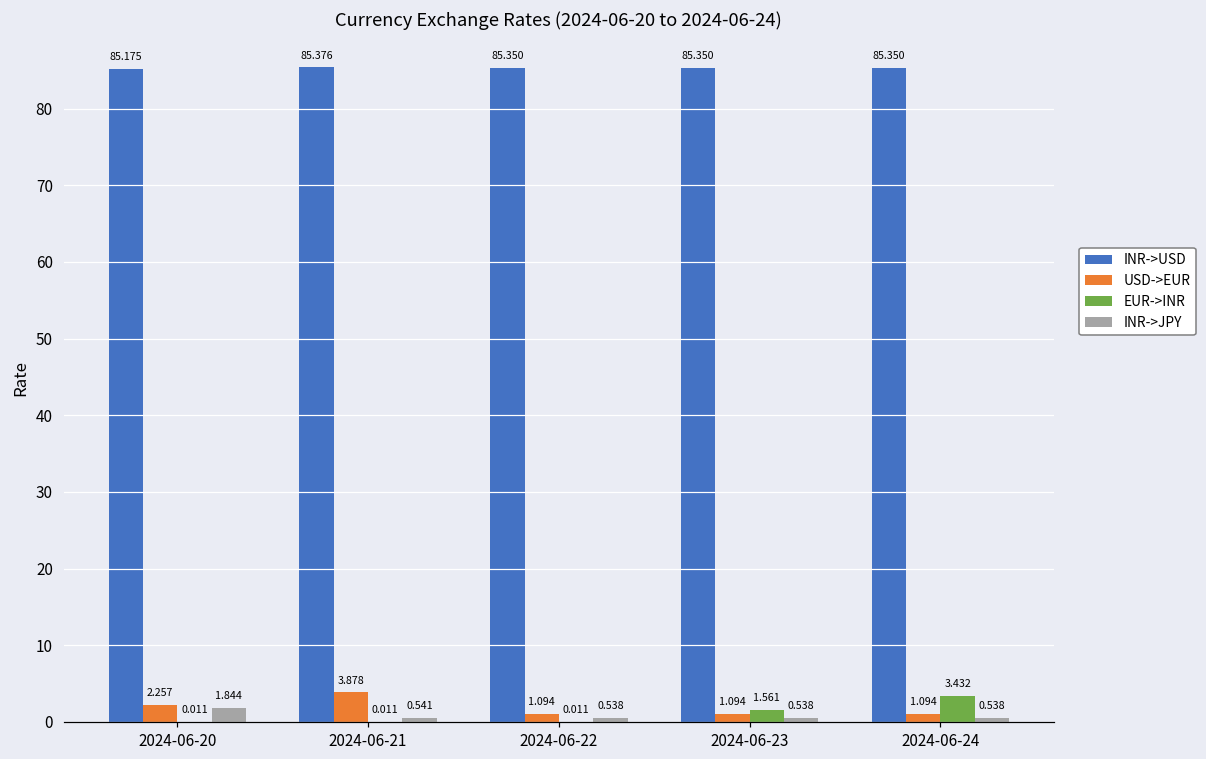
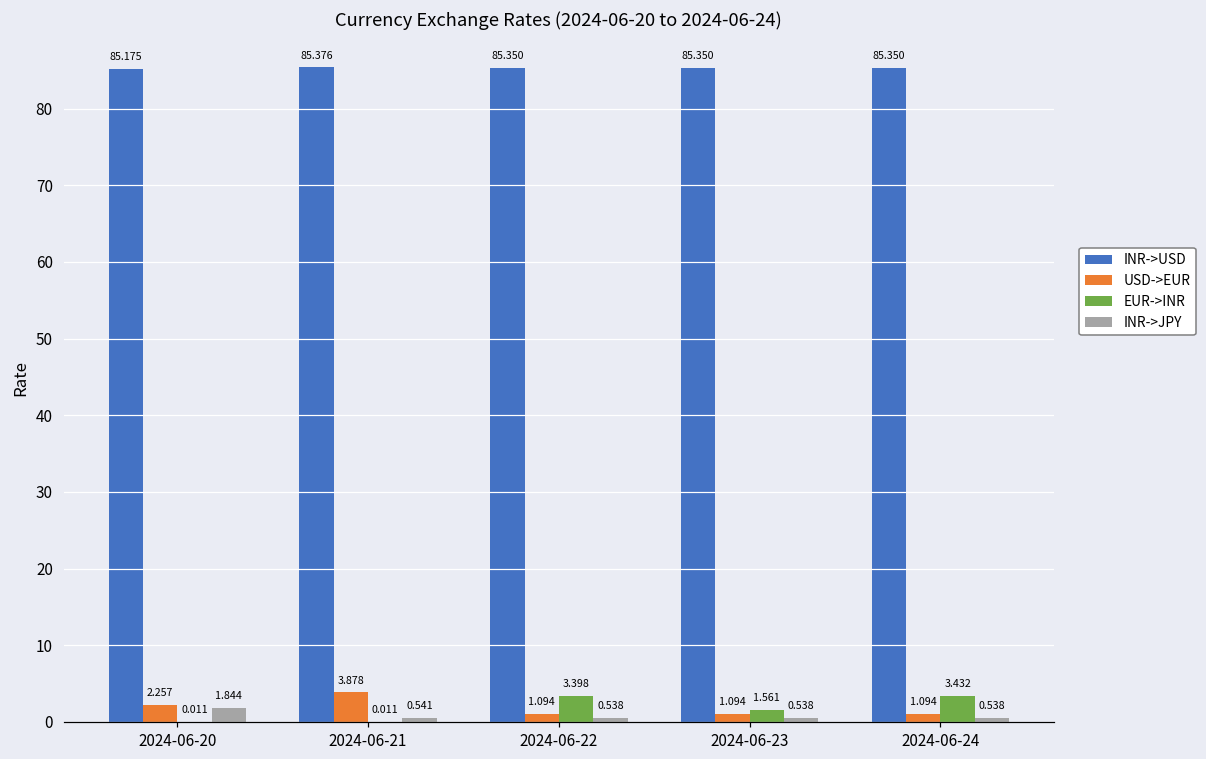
  {
    "INR->USD": {
      "2024-06-20": 85.175,
      "2024-06-21": 85.376,
      "2024-06-22": 85.350,
      "2024-06-23": 85.350,
      "2024-06-24": 85.350
    },
    "USD->EUR": {
      "2024-06-20": 2.257,
      "2024-06-21": 3.878,
      "2024-06-22": 1.094,
      "2024-06-23": 1.094,
      "2024-06-24": 1.094
    },
    "EUR->INR": {
      "2024-06-20": 0.011,
      "2024-06-21": 0.011,
-     "2024-06-22": 0.011,
+     "2024-06-22": 3.398,
      "2024-06-23": 1.561,
      "2024-06-24": 3.432
    },
    "INR->JPY": {
      "2024-06-20": 1.844,
      "2024-06-21": 0.541,
      "2024-06-22": 0.538,
      "2024-06-23": 0.538,
      "2024-06-24": 0.538
    }
  }
